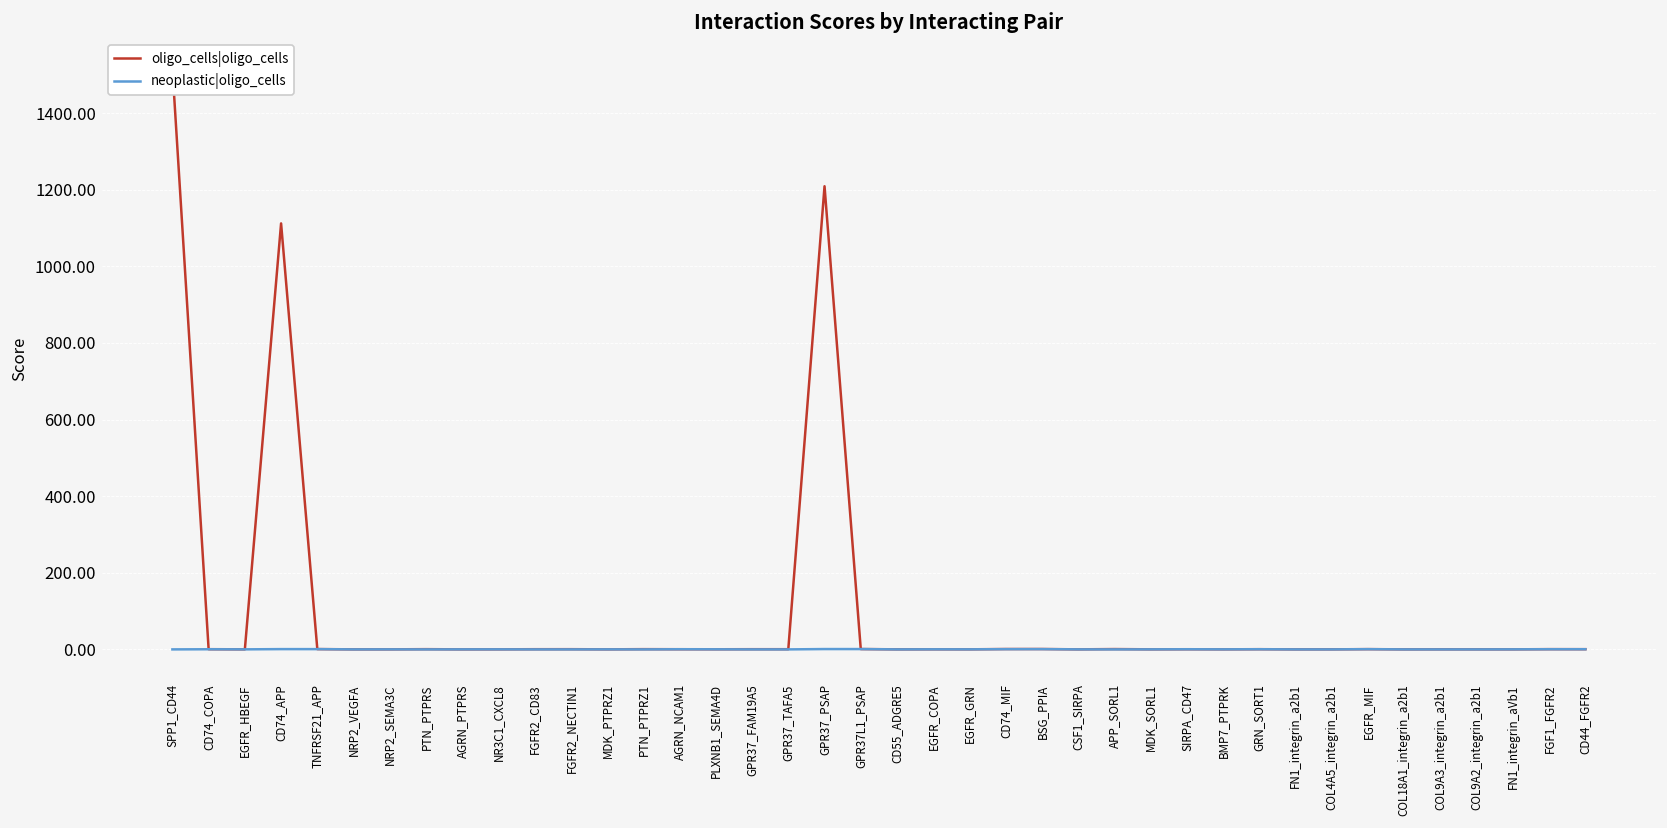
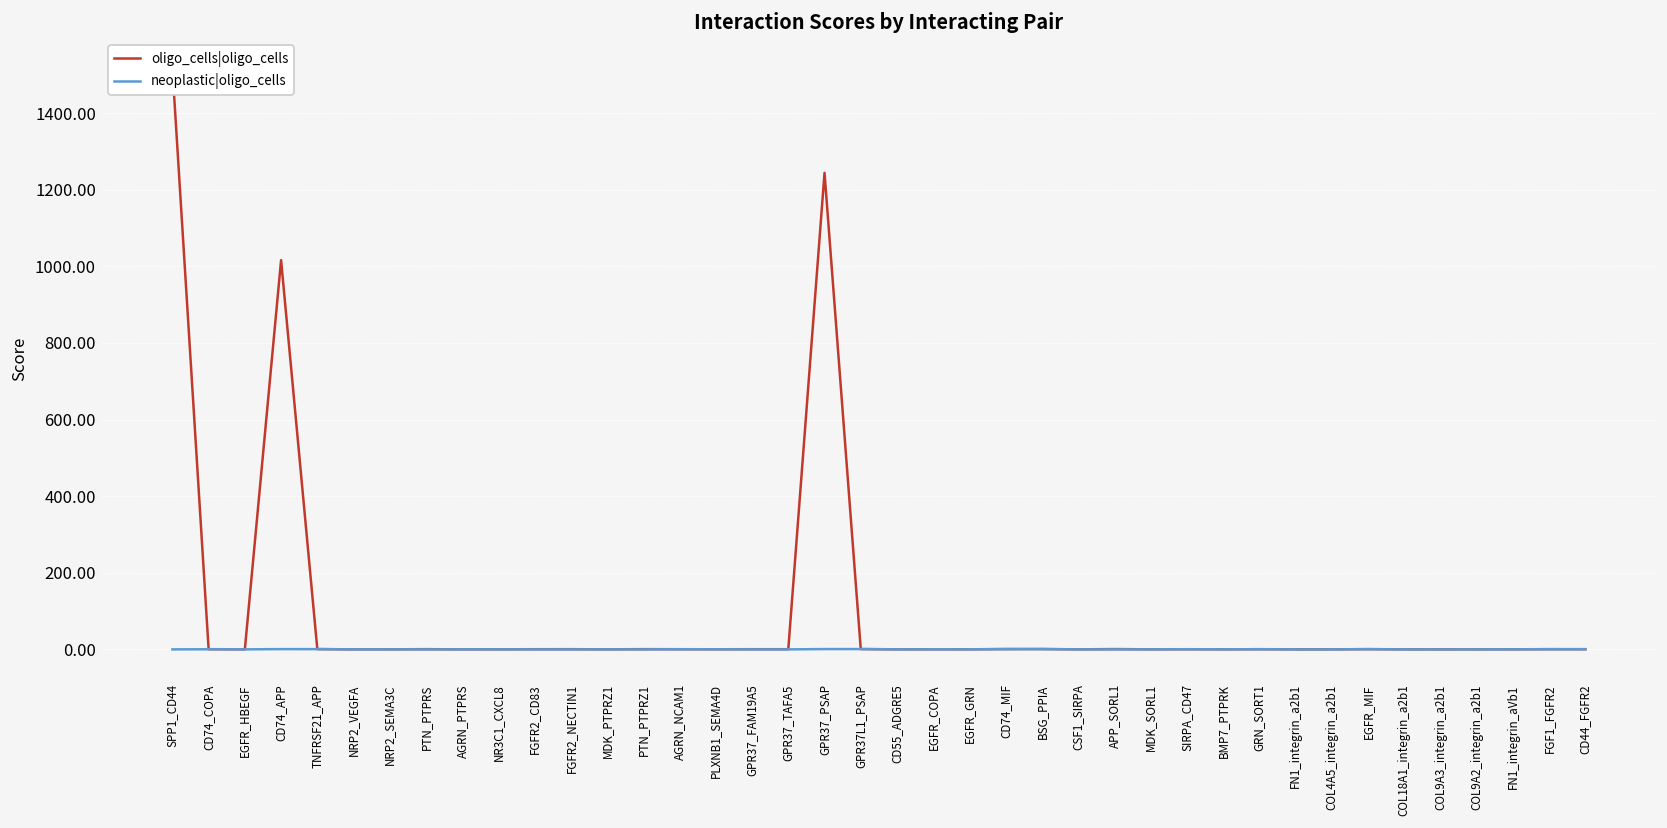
  {
    "oligo_cells|oligo_cells": {
-     "CD74_APP": 1110,
-     "GPR37_PSAP": 1210
+     "CD74_APP": 1020,
+     "GPR37_PSAP": 1240
    },
    "neoplastic|oligo_cells": {
      "SPP1_CD44": 0,
      "CD74_APP": 0,
      "GPR37_PSAP": 0
    }
  }
